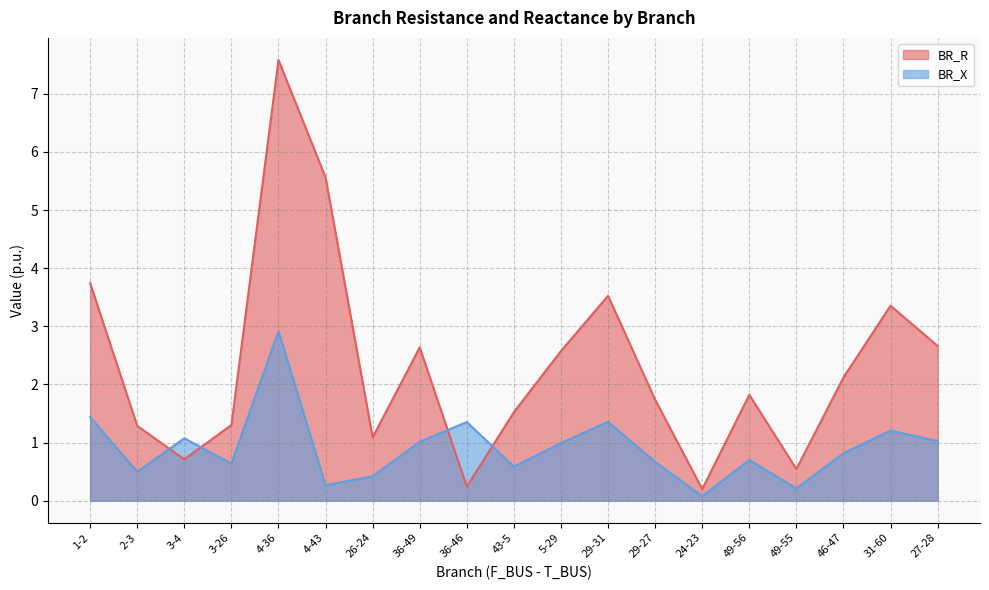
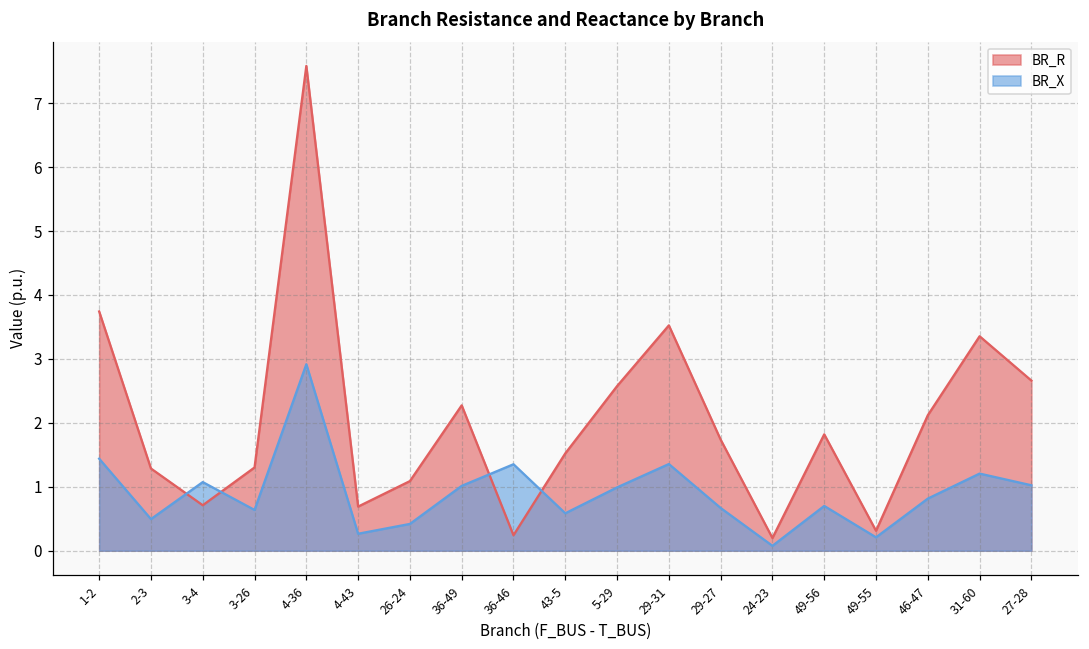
  {
    "BR_R": {
      "1-2": 3.7,
      "2-3": 1.3,
      "3-4": 0.7,
      "3-26": 1.3,
      "4-36": 7.6,
-     "4-43": 5.6,
+     "4-43": 0.7,
      "26-24": 1.1,
-     "36-49": 2.6,
+     "36-49": 2.3,
      "36-46": 0.2,
      "43-5": 1.5,
      "5-29": 2.6,
      "29-31": 3.5,
      "29-27": 1.7,
      "24-23": 0.2,
      "49-56": 1.8,
-     "49-55": 0.5,
+     "49-55": 0.3,
      "46-47": 2.1,
      "31-60": 3.4,
      "27-28": 2.7
    },
    "BR_X": {
      "1-2": 1.4,
      "2-3": 0.5,
      "3-4": 1.1,
      "3-26": 0.6,
      "4-36": 2.9,
      "4-43": 0.3,
      "26-24": 0.4,
      "36-49": 1.0,
      "36-46": 1.4,
      "43-5": 0.6,
      "5-29": 1.0,
      "29-31": 1.4,
      "29-27": 0.7,
      "24-23": 0.1,
      "49-56": 0.7,
      "49-55": 0.2,
      "46-47": 0.8,
      "31-60": 1.2,
      "27-28": 1.0
    }
  }
